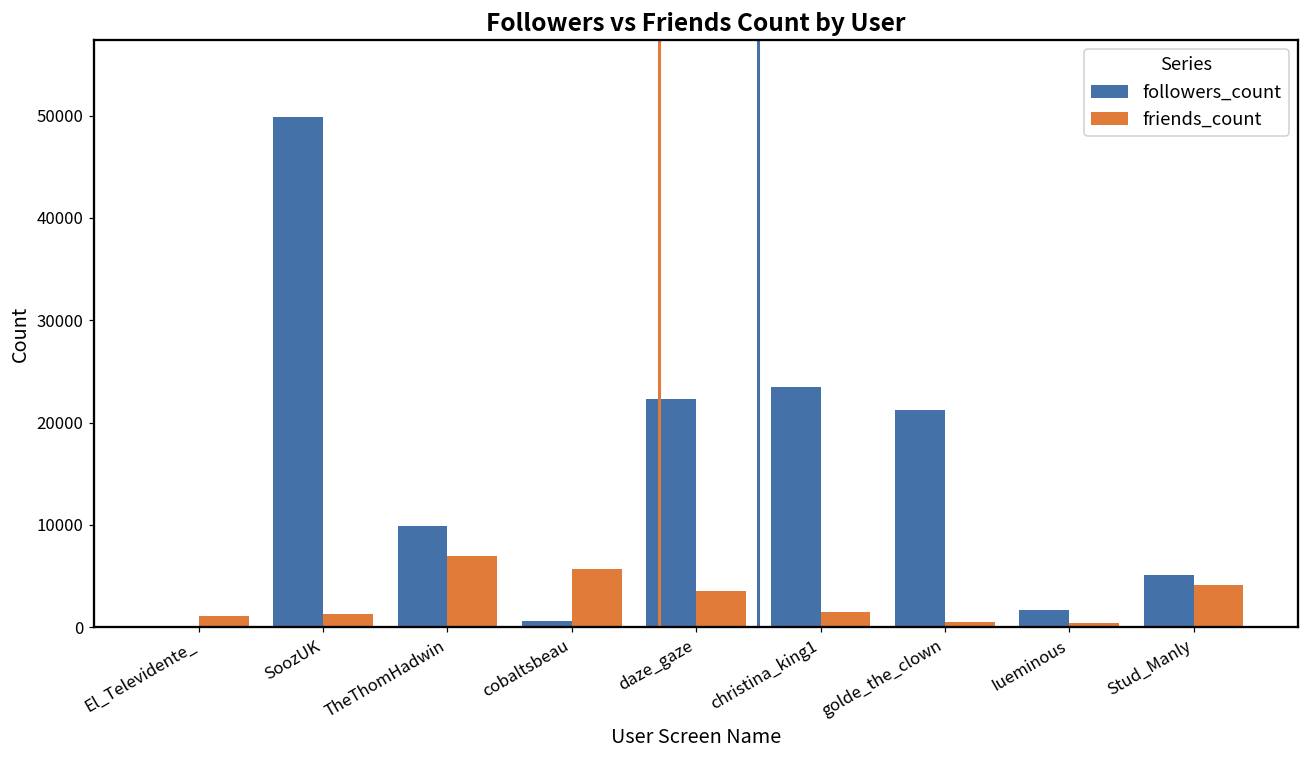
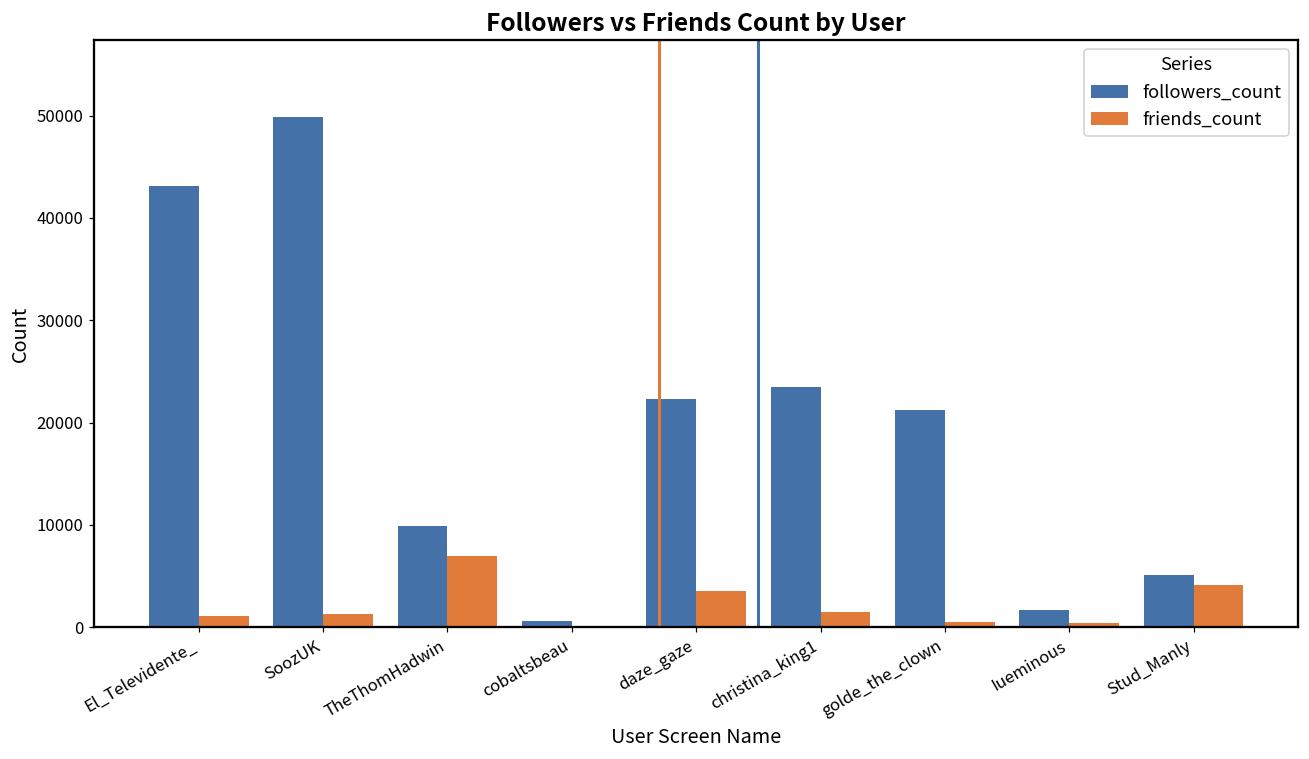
  {
    "followers_count": {
-     "El_Televidente_": 0,
+     "El_Televidente_": 43000,
      "SoozUK": 50000,
      "TheThomHadwin": 10000,
      "cobaltsbeau": 1000,
      "daze_gaze": 22000,
      "christina_king1": 23000,
      "golde_the_clown": 21000,
      "Iueminous": 2000,
      "Stud_Manly": 5000
    },
    "friends_count": {
      "El_Televidente_": 1000,
      "SoozUK": 1000,
      "TheThomHadwin": 7000,
-     "cobaltsbeau": 6000,
+     "cobaltsbeau": 0,
      "daze_gaze": 4000,
      "christina_king1": 1000,
      "golde_the_clown": 1000,
      "Iueminous": 0,
      "Stud_Manly": 4000
    }
  }
